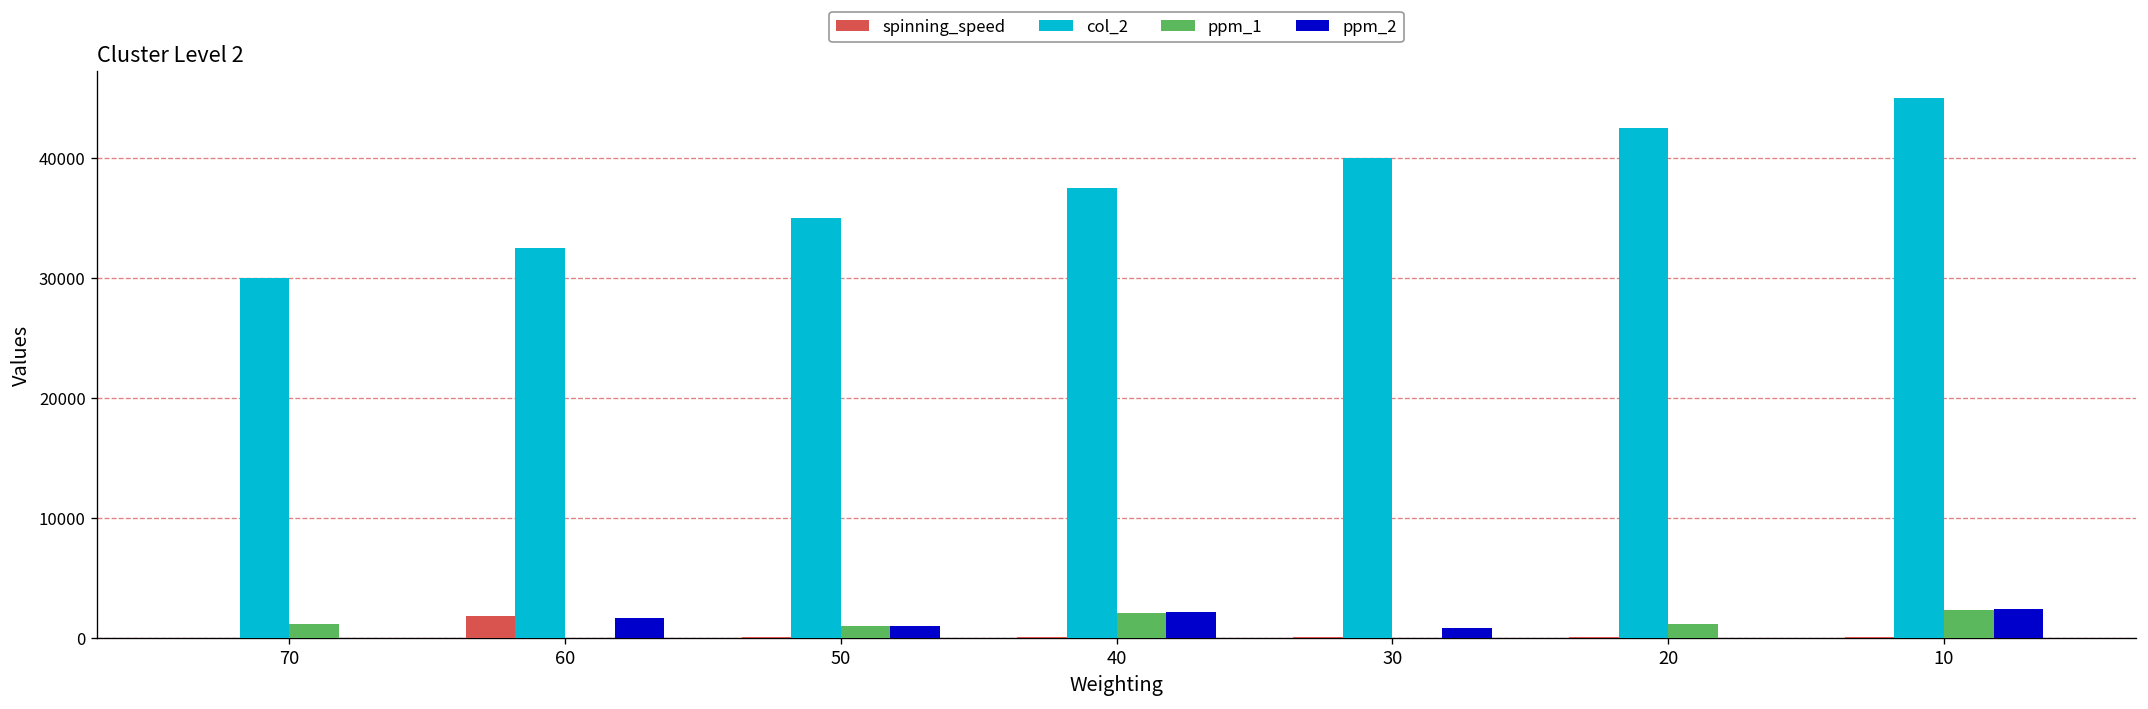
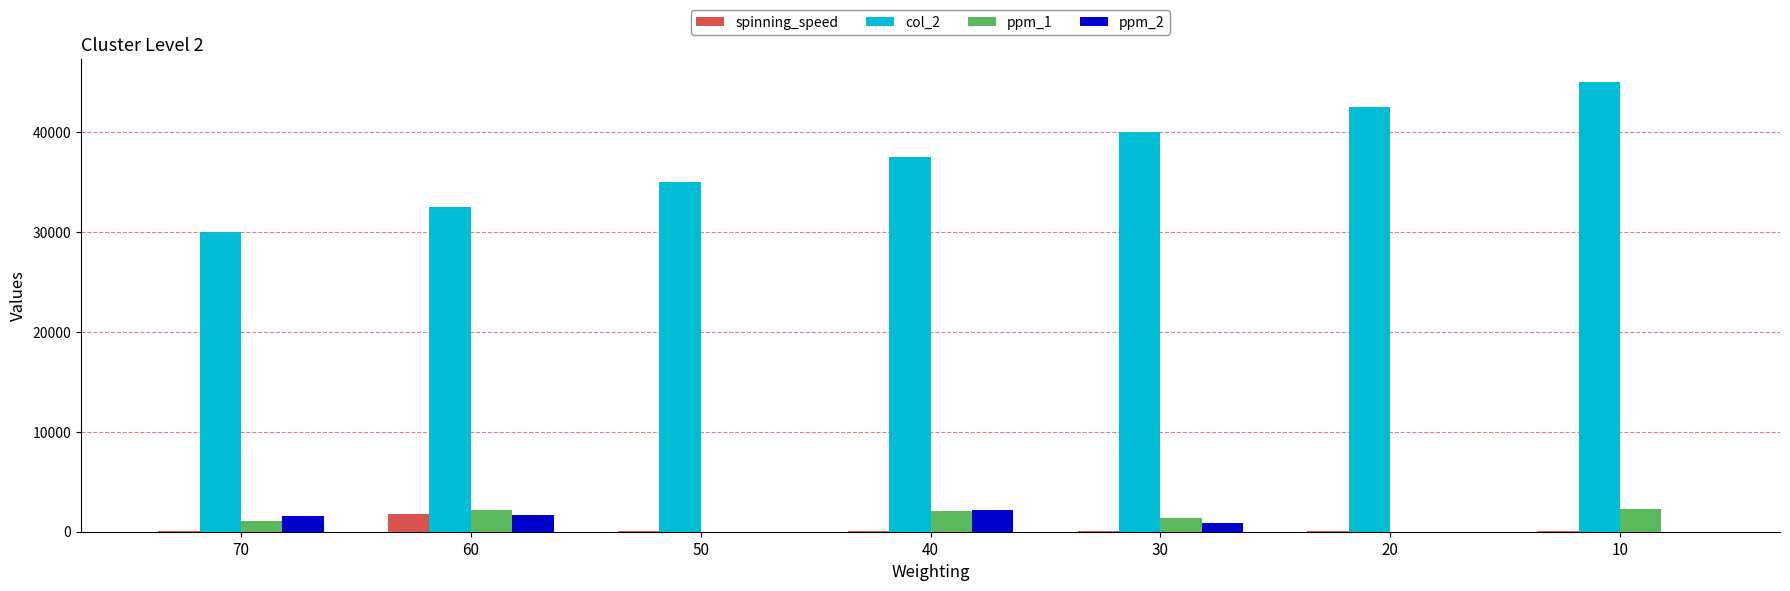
  {
    "spinning_speed": {
      "60": 2000
    },
    "col_2": {
      "70": 30000,
      "60": 33000,
      "50": 35000,
      "40": 38000,
      "30": 40000,
      "20": 43000,
      "10": 45000
    },
    "ppm_1": {
      "70": 1000,
-     "60": 0,
-     "50": 1000,
+     "60": 2000,
+     "50": 0,
      "40": 2000,
-     "30": 0,
-     "20": 1000,
+     "30": 1000,
+     "20": 0,
      "10": 2000
    },
    "ppm_2": {
-     "70": 0,
+     "70": 2000,
      "60": 2000,
-     "50": 1000,
+     "50": 0,
      "40": 2000,
      "30": 1000,
-     "10": 2000
+     "10": 0
    }
  }
